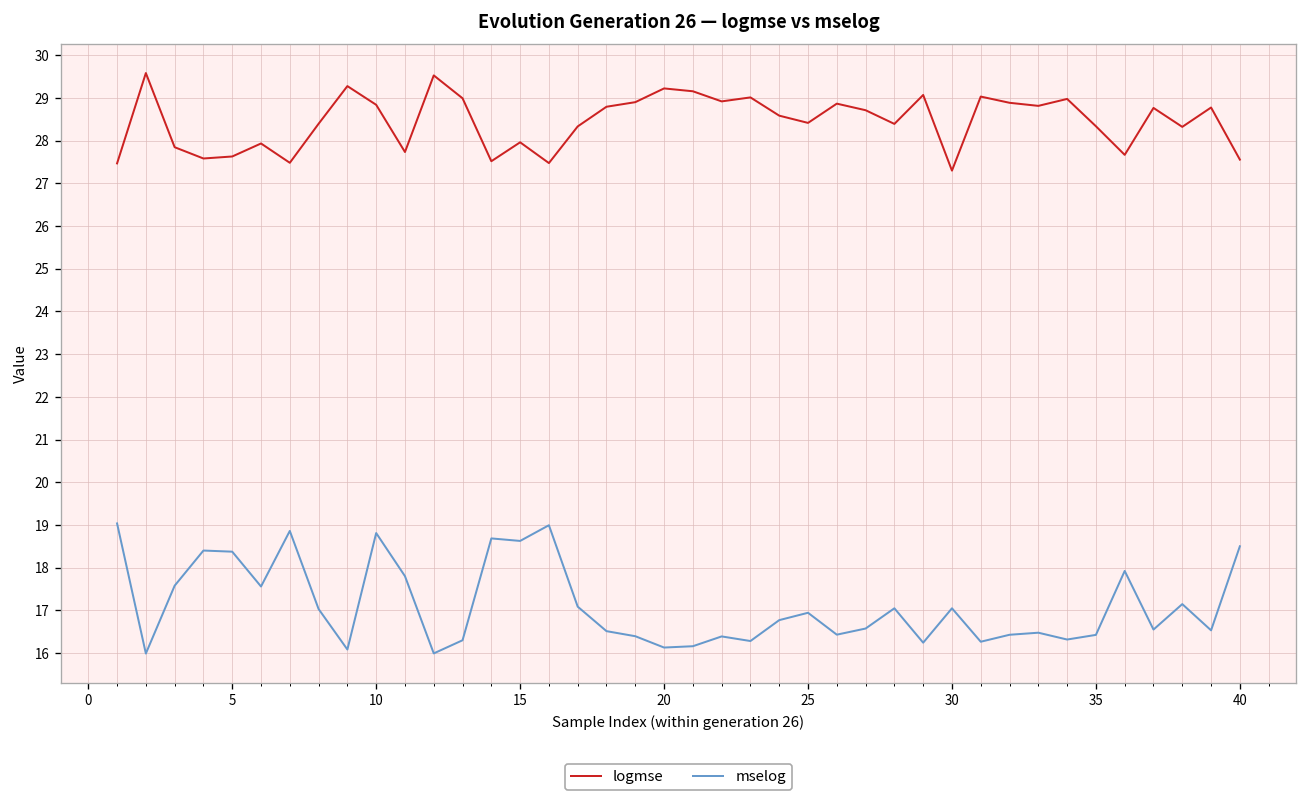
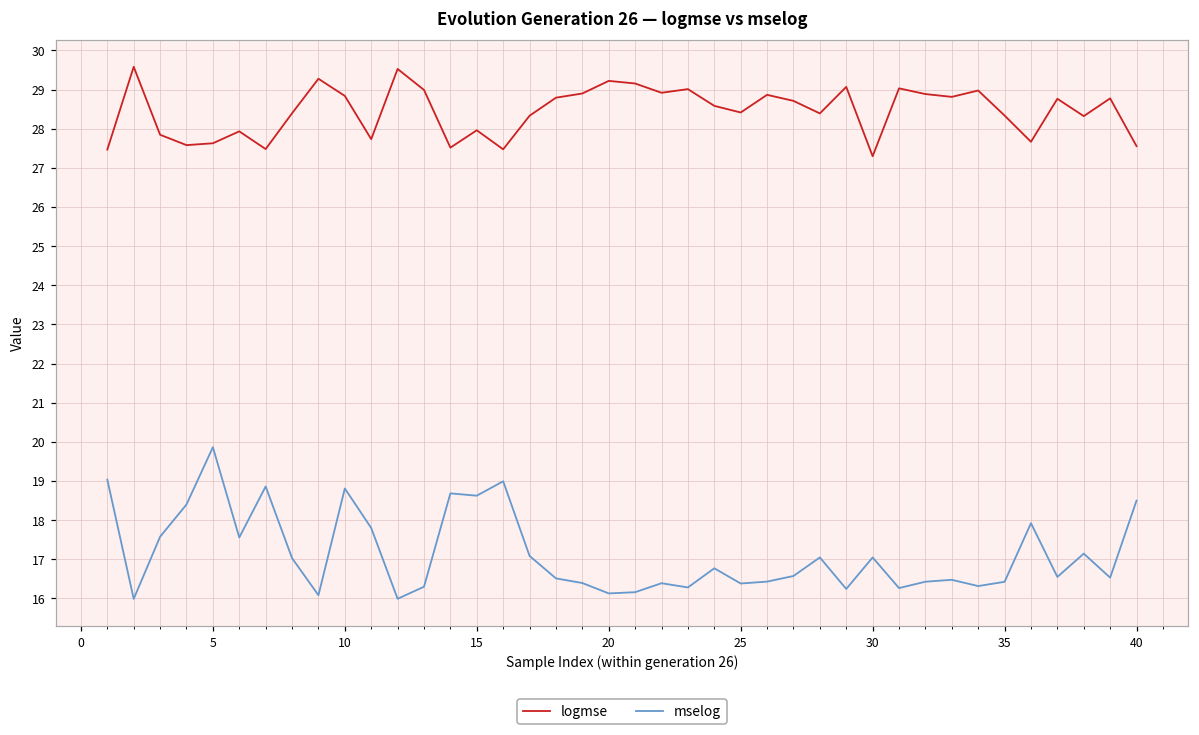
  {
    "logmse": {
      "5": 27.6,
      "10": 28.8,
      "15": 28.0,
      "20": 29.2,
      "25": 28.4,
      "30": 27.3,
      "35": 28.3,
      "40": 27.6
    },
    "mselog": {
-     "5": 18.4,
+     "5": 19.9,
      "10": 18.8,
      "15": 18.6,
      "20": 16.1,
-     "25": 16.9,
+     "25": 16.4,
      "30": 17.0,
      "35": 16.4,
      "40": 18.5
    }
  }
